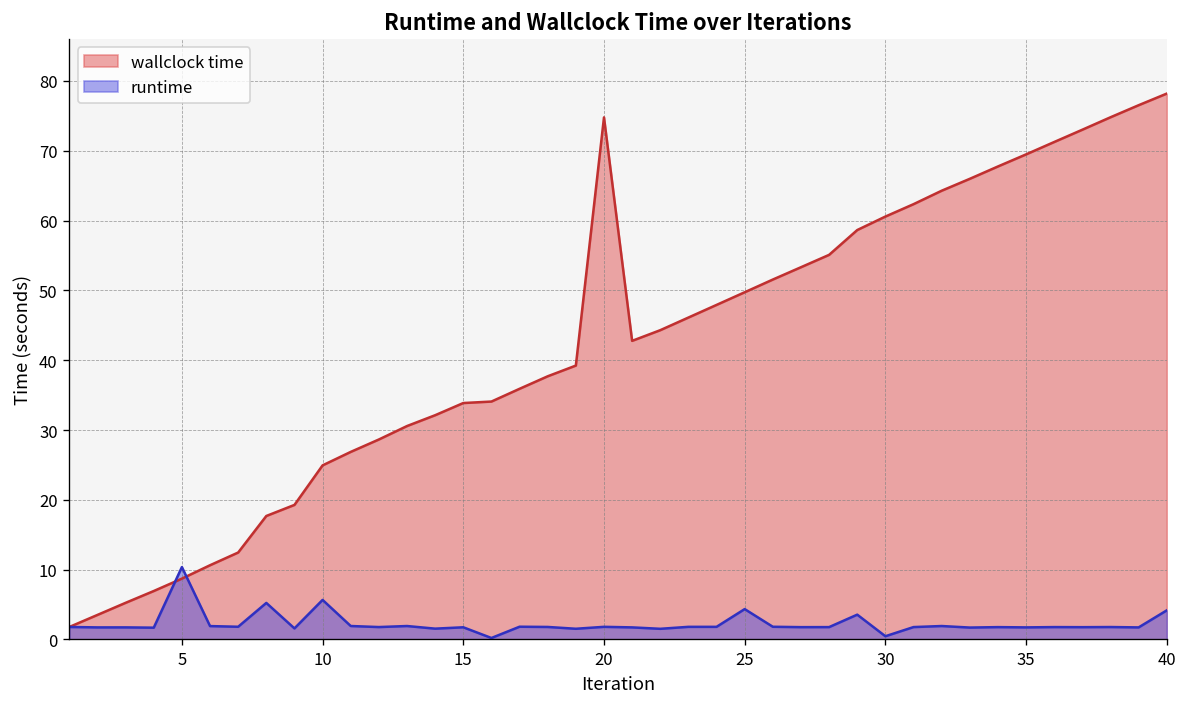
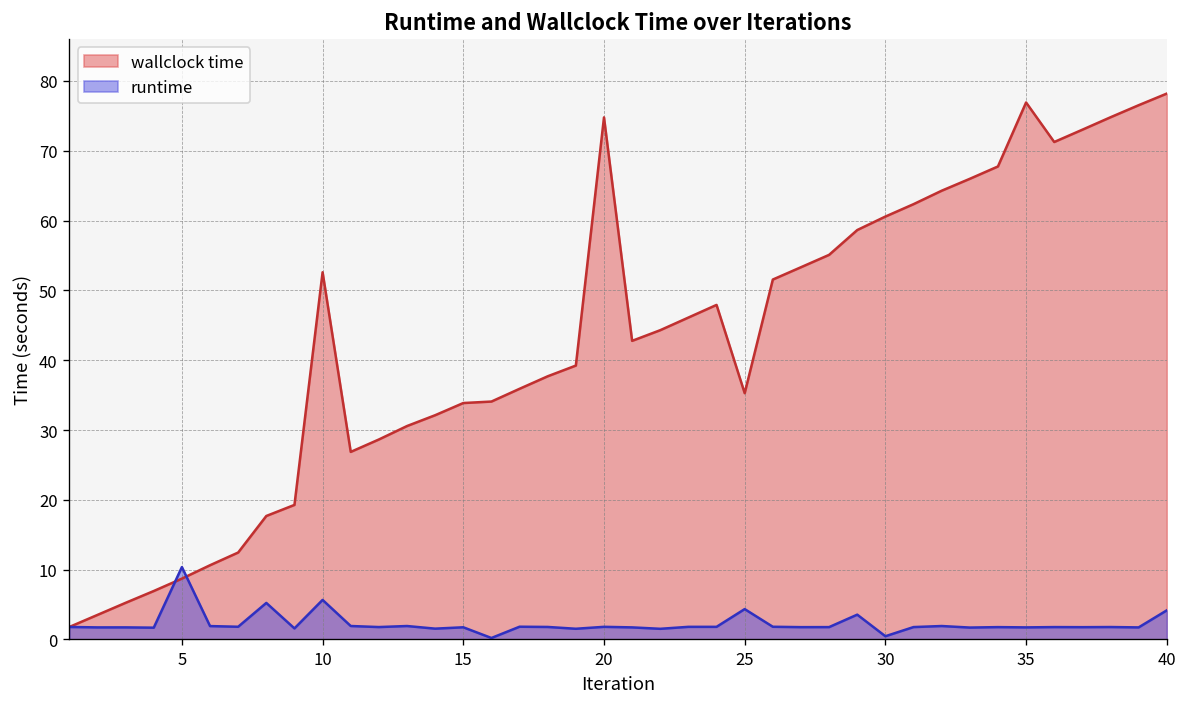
  {
    "wallclock time": {
      "5": 9,
-     "10": 25,
+     "10": 53,
      "15": 34,
      "20": 75,
-     "25": 50,
+     "25": 35,
      "30": 61,
-     "35": 69,
+     "35": 77,
      "40": 78
    },
    "runtime": {
      "5": 10,
      "10": 6,
      "15": 2,
      "20": 2,
      "25": 4,
      "30": 0,
      "35": 2,
      "40": 4
    }
  }
